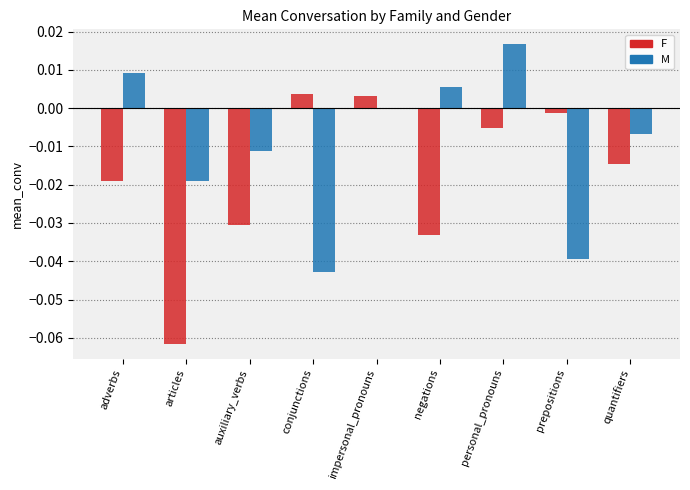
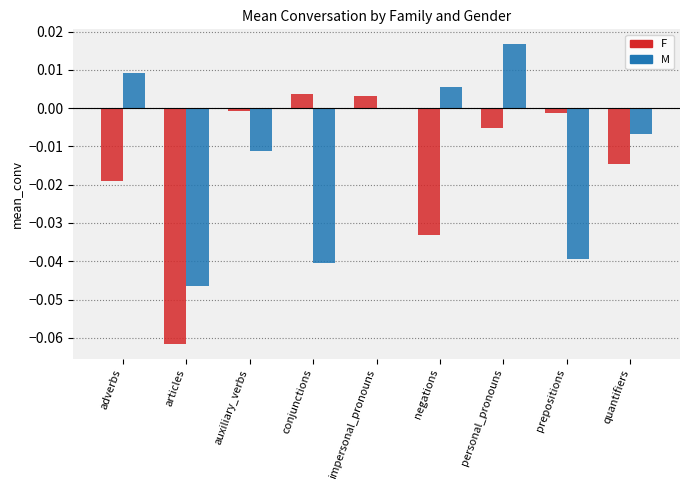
  {
    "F": {
      "adverbs": -0.019,
      "articles": -0.062,
-     "auxiliary_verbs": -0.031,
+     "auxiliary_verbs": -0.001,
      "conjunctions": 0.004,
      "impersonal_pronouns": 0.003,
      "negations": -0.033,
      "personal_pronouns": -0.005,
      "prepositions": -0.001,
      "quantifiers": -0.015
    },
    "M": {
      "adverbs": 0.009,
-     "articles": -0.019,
+     "articles": -0.047,
      "auxiliary_verbs": -0.011,
-     "conjunctions": -0.043,
+     "conjunctions": -0.040,
      "negations": 0.005,
      "personal_pronouns": 0.017,
      "prepositions": -0.039,
      "quantifiers": -0.007
    }
  }
